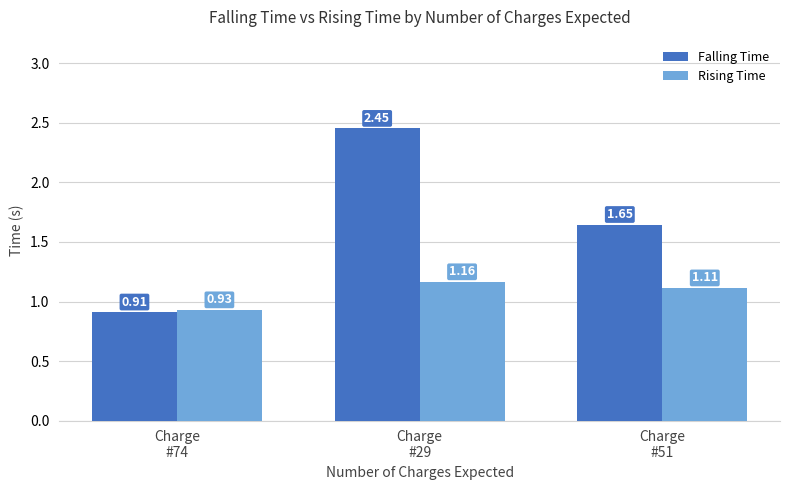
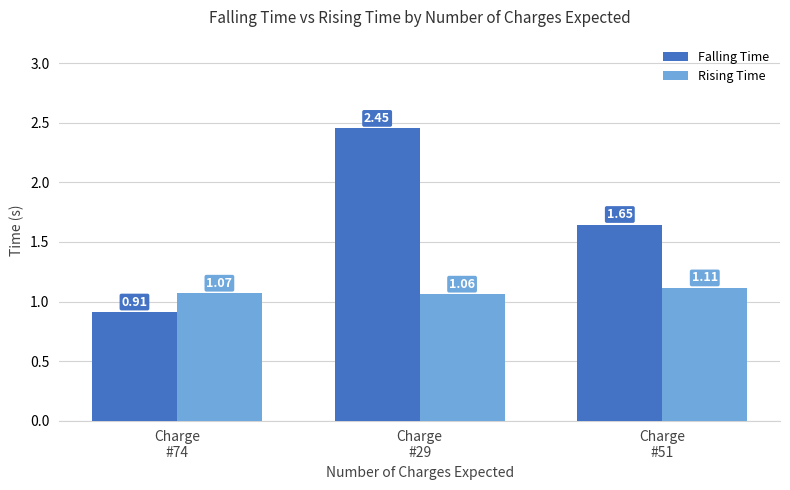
  {
    "Rising Time": {
-     "Charge #74": 0.93,
-     "Charge #29": 1.16
+     "Charge #74": 1.07,
+     "Charge #29": 1.06
    }
  }
